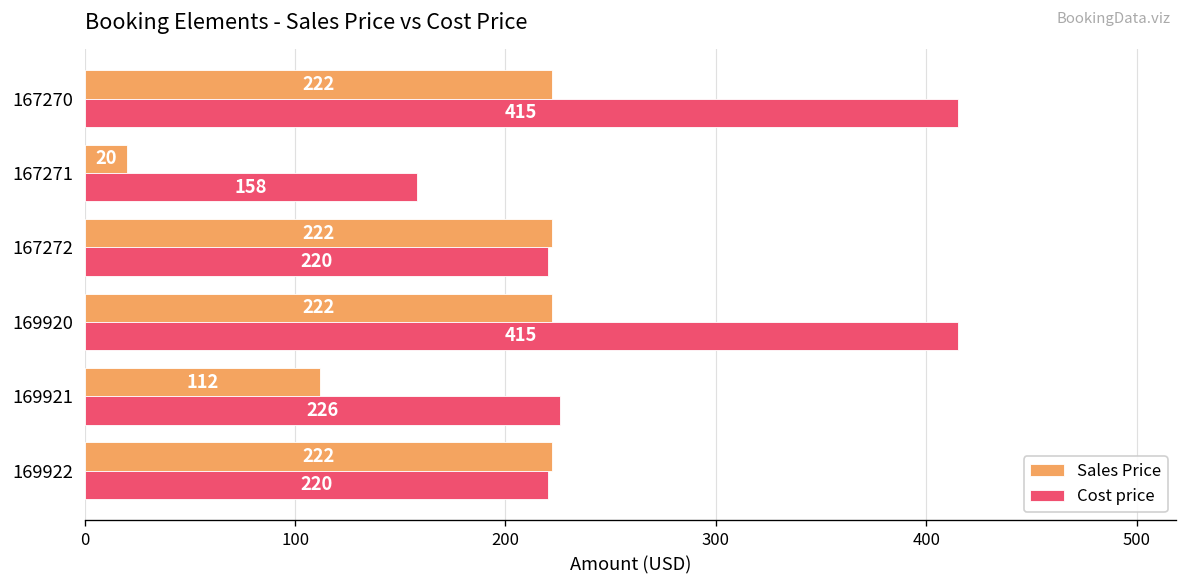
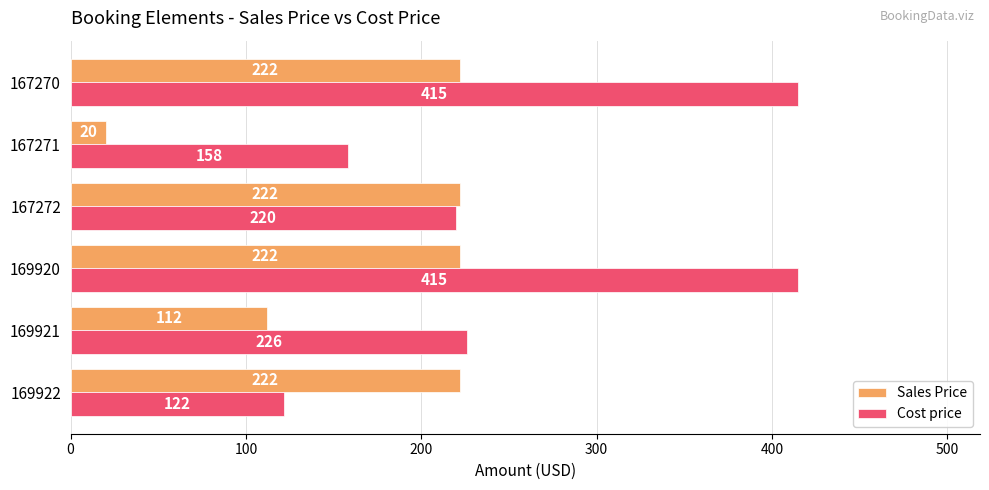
  {
    "Sales Price": {
      "167270": 222,
      "167271": 20,
      "167272": 222,
      "169920": 222,
      "169921": 112,
      "169922": 222
    },
    "Cost price": {
      "167270": 415,
      "167271": 158,
      "167272": 220,
      "169920": 415,
      "169921": 226,
-     "169922": 220
+     "169922": 122
    }
  }
